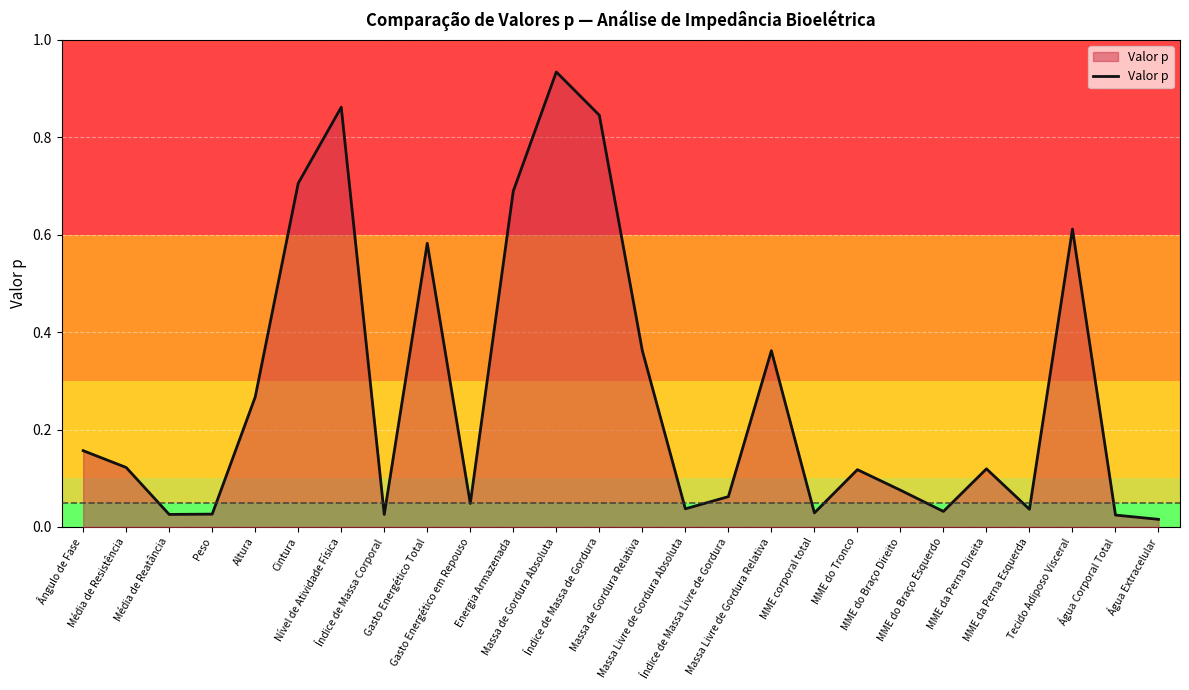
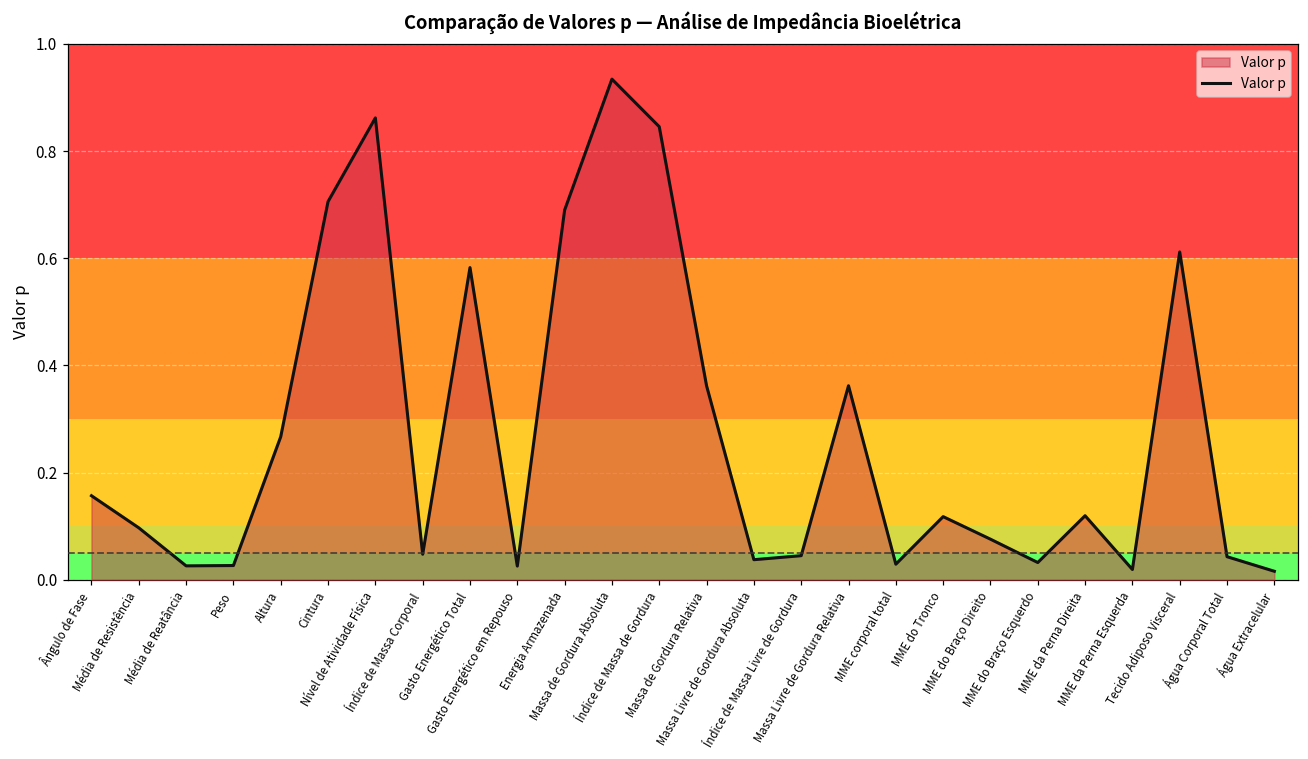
  {
    "Ângulo de Fase": 0.16,
-   "Média de Resistência": 0.12,
+   "Média de Resistência": 0.10,
    "Média de Reatância": 0.03,
    "Peso": 0.03,
    "Altura": 0.27,
    "Cintura": 0.71,
    "Nível de Atividade Física": 0.86,
-   "Índice de Massa Corporal": 0.03,
+   "Índice de Massa Corporal": 0.05,
    "Gasto Energético Total": 0.58,
-   "Gasto Energético em Repouso": 0.05,
+   "Gasto Energético em Repouso": 0.03,
    "Energia Armazenada": 0.69,
    "Massa de Gordura Absoluta": 0.93,
    "Índice de Massa de Gordura": 0.85,
    "Massa de Gordura Relativa": 0.36,
    "Massa Livre de Gordura Absoluta": 0.04,
-   "Índice de Massa Livre de Gordura": 0.06,
+   "Índice de Massa Livre de Gordura": 0.04,
    "Massa Livre de Gordura Relativa": 0.36,
    "MME corporal total": 0.03,
    "MME do Tronco": 0.12,
    "MME do Braço Direito": 0.08,
    "MME do Braço Esquerdo": 0.03,
    "MME da Perna Direita": 0.12,
-   "MME da Perna Esquerda": 0.04,
+   "MME da Perna Esquerda": 0.02,
    "Tecido Adiposo Visceral": 0.61,
-   "Água Corporal Total": 0.02,
+   "Água Corporal Total": 0.04,
    "Água Extracelular": 0.02
  }
